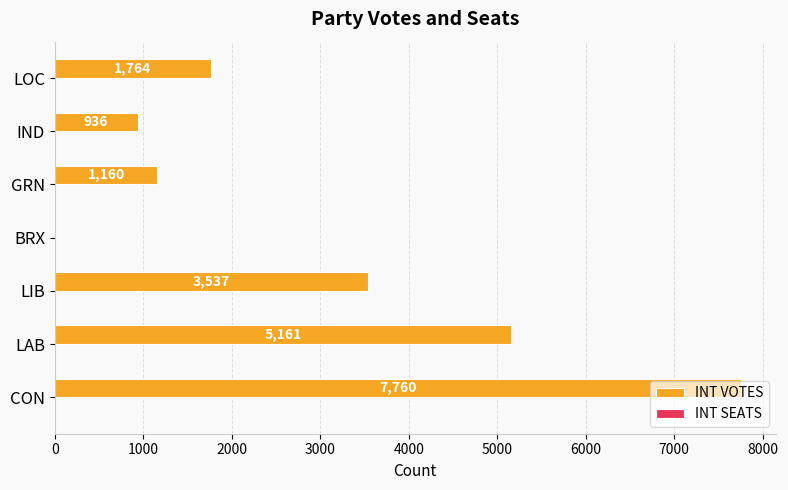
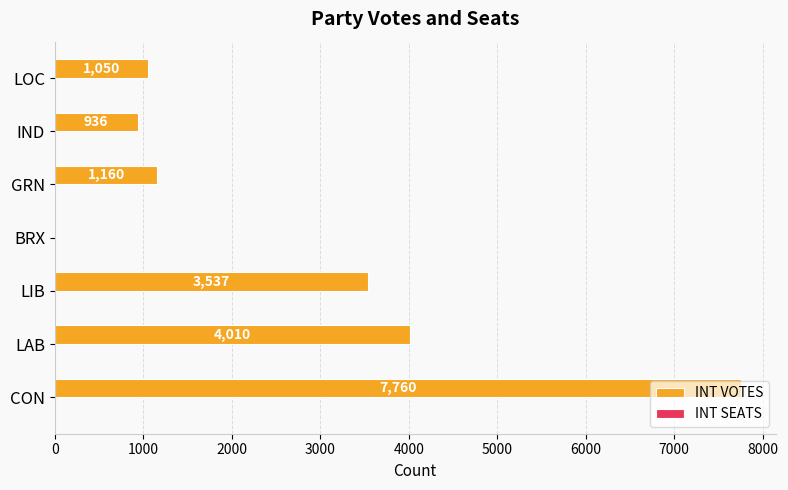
  {
    "INT VOTES": {
-     "LOC": "1,764",
+     "LOC": "1,050",
      "IND": "936",
      "GRN": "1,160",
      "LIB": "3,537",
-     "LAB": "5,161"
+     "LAB": "4,010"
    },
    "INT SEATS": {
      "LOC": "0",
      "IND": "0",
      "GRN": "0",
      "BRX": "0",
      "LIB": "0",
      "LAB": "0",
      "CON": "0"
    }
  }
